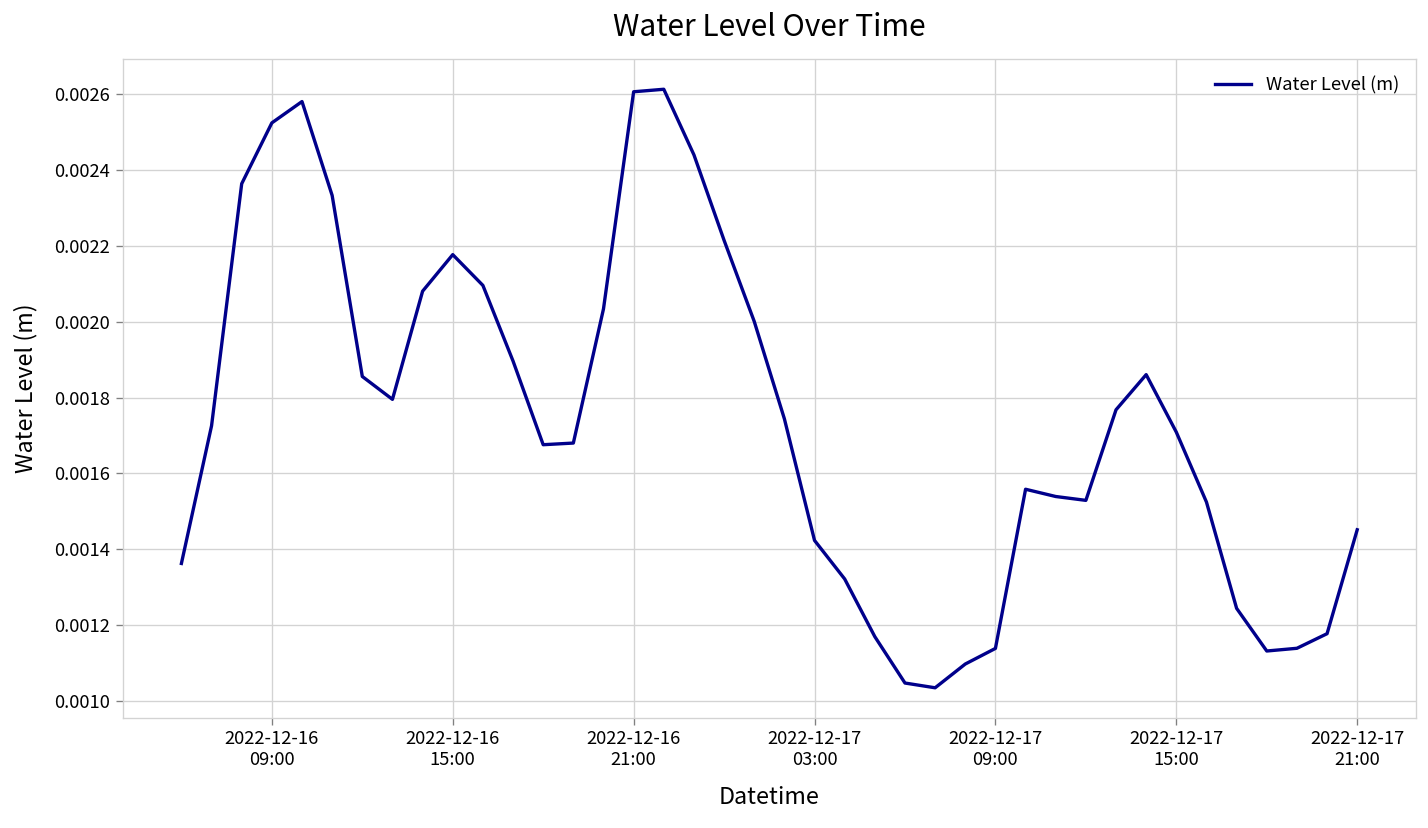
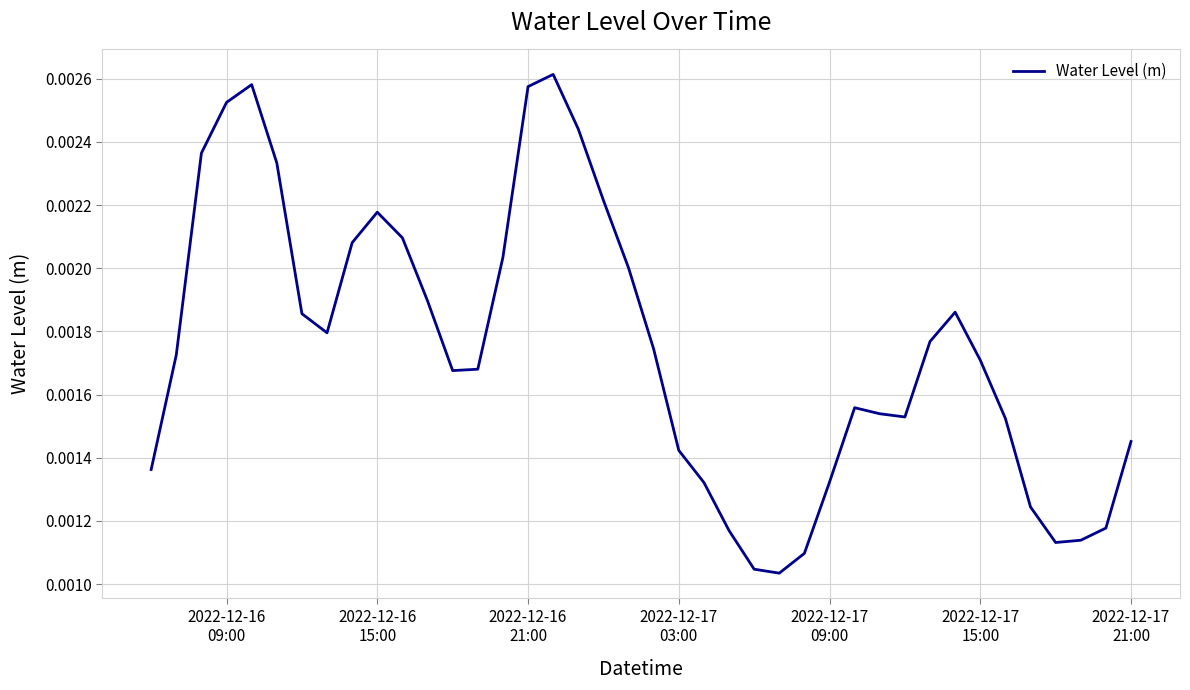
  {
    "2022-12-16 09:00": 0.00252,
    "2022-12-16 15:00": 0.00218,
-   "2022-12-16 21:00": 0.00261,
+   "2022-12-16 21:00": 0.00257,
    "2022-12-17 03:00": 0.00142,
-   "2022-12-17 09:00": 0.00114,
+   "2022-12-17 09:00": 0.00132,
    "2022-12-17 15:00": 0.00171,
    "2022-12-17 21:00": 0.00145
  }
